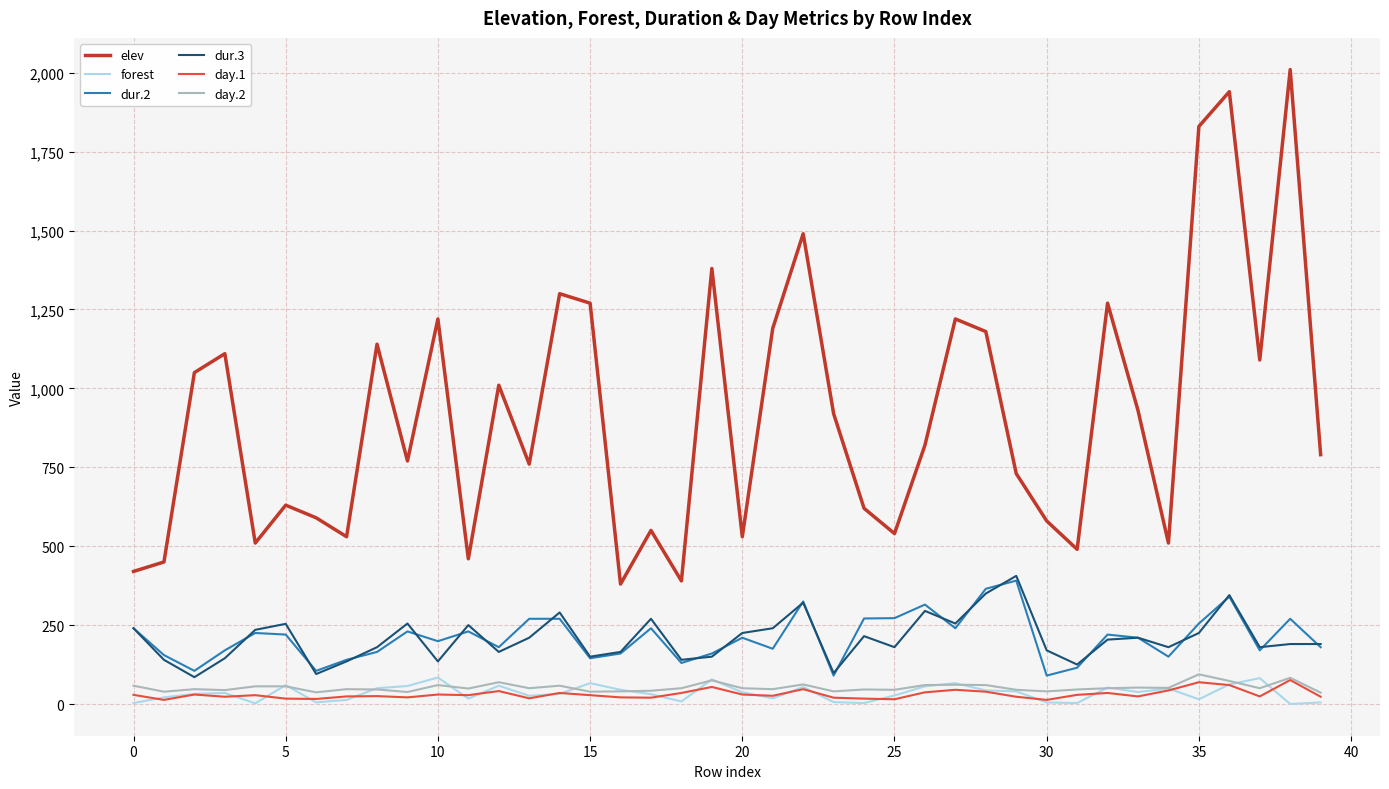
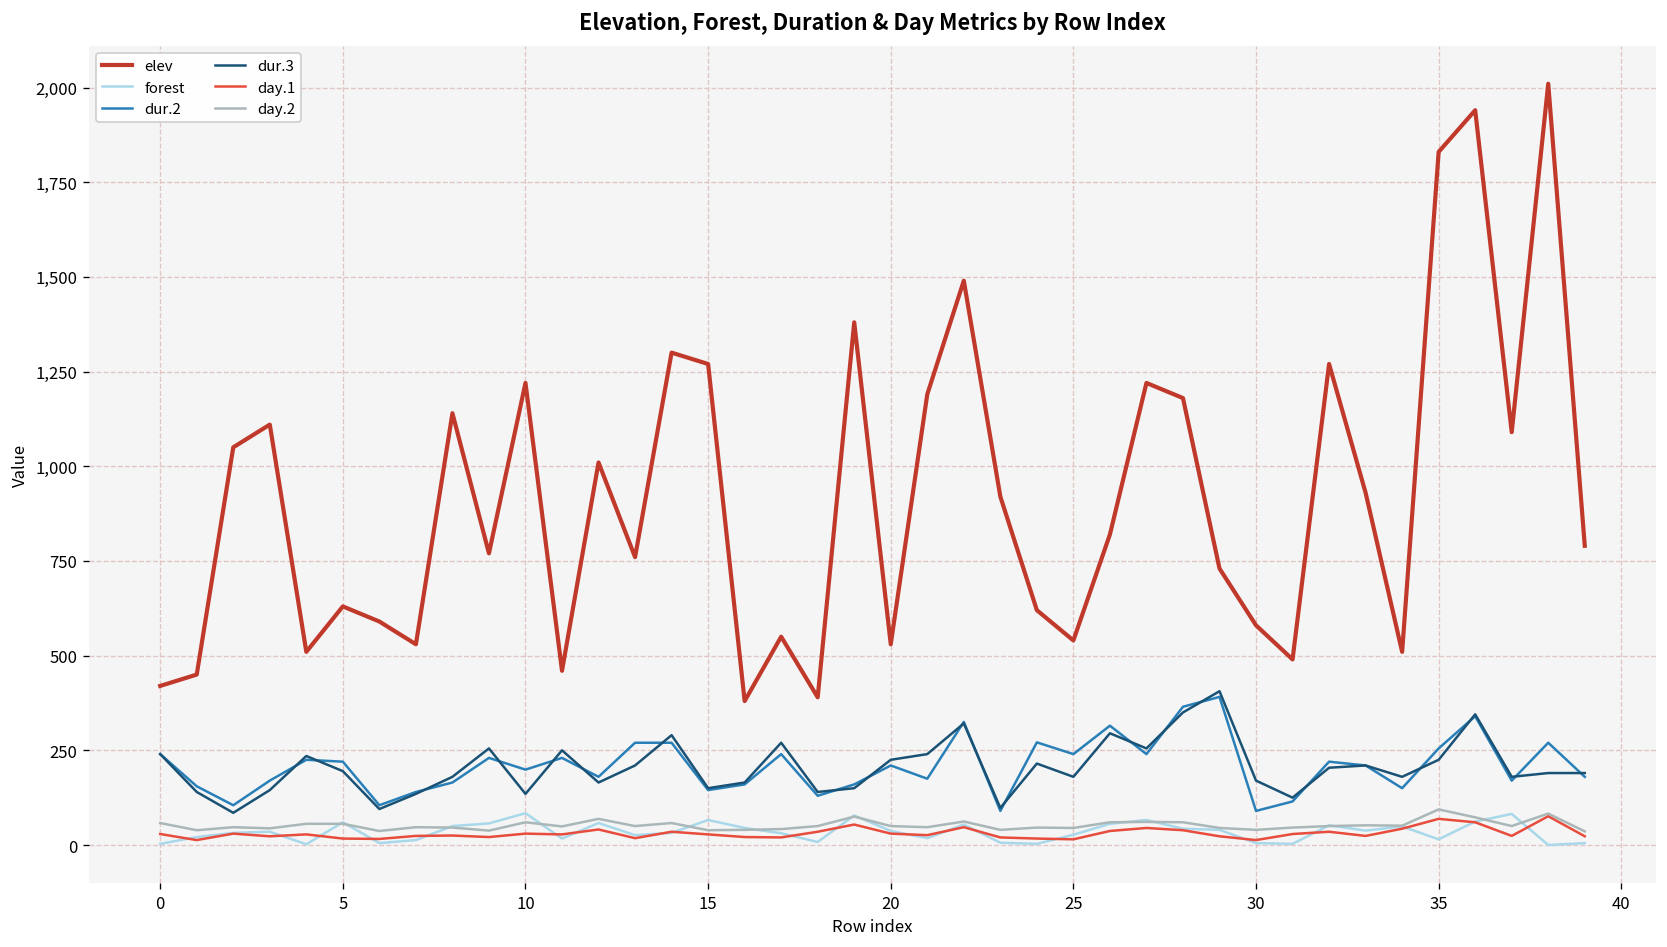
  {
    "dur.2": {
      "5": 220,
      "10": 200,
      "20": 210,
-     "25": 270,
+     "25": 240,
      "30": 90,
      "35": 260
    },
    "dur.3": {
-     "5": 250,
+     "5": 200,
      "10": 140,
      "20": 230,
      "25": 180,
      "30": 170,
      "35": 230
    }
  }
